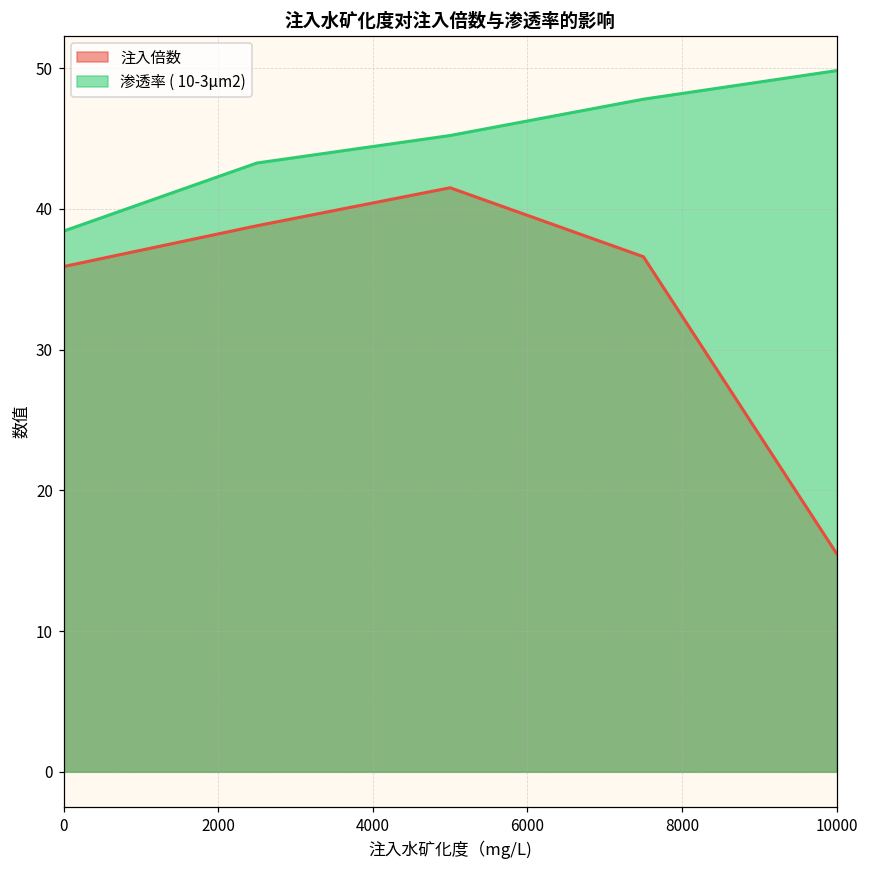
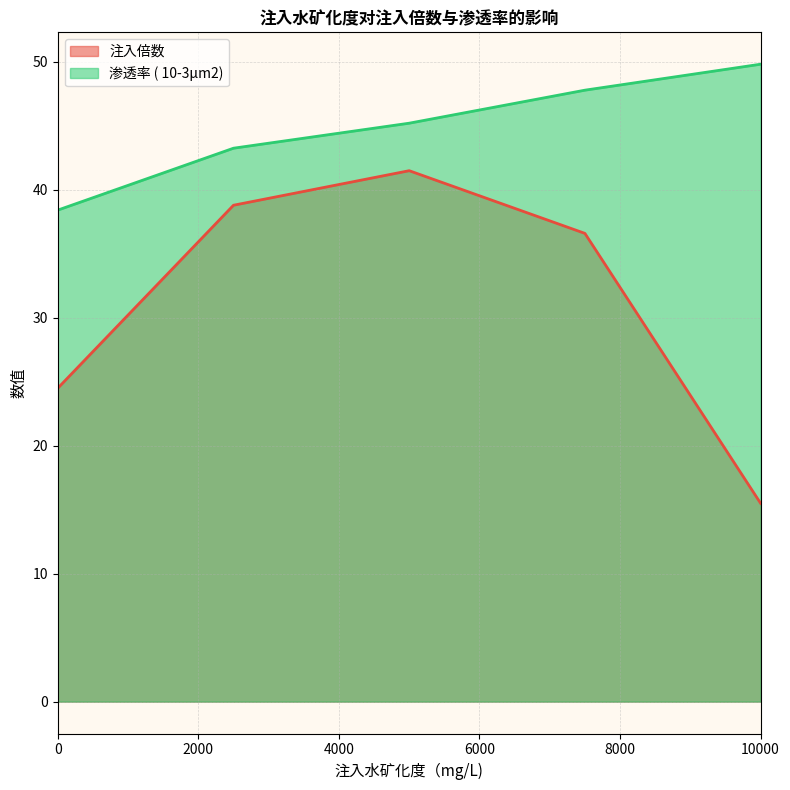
  {
    "注入倍数": {
-     "0": 35.9,
+     "0": 24.5,
      "10000": 15.5
    },
    "渗透率 ( 10-3μm2)": {
      "0": 38.4,
      "10000": 49.8
    }
  }
